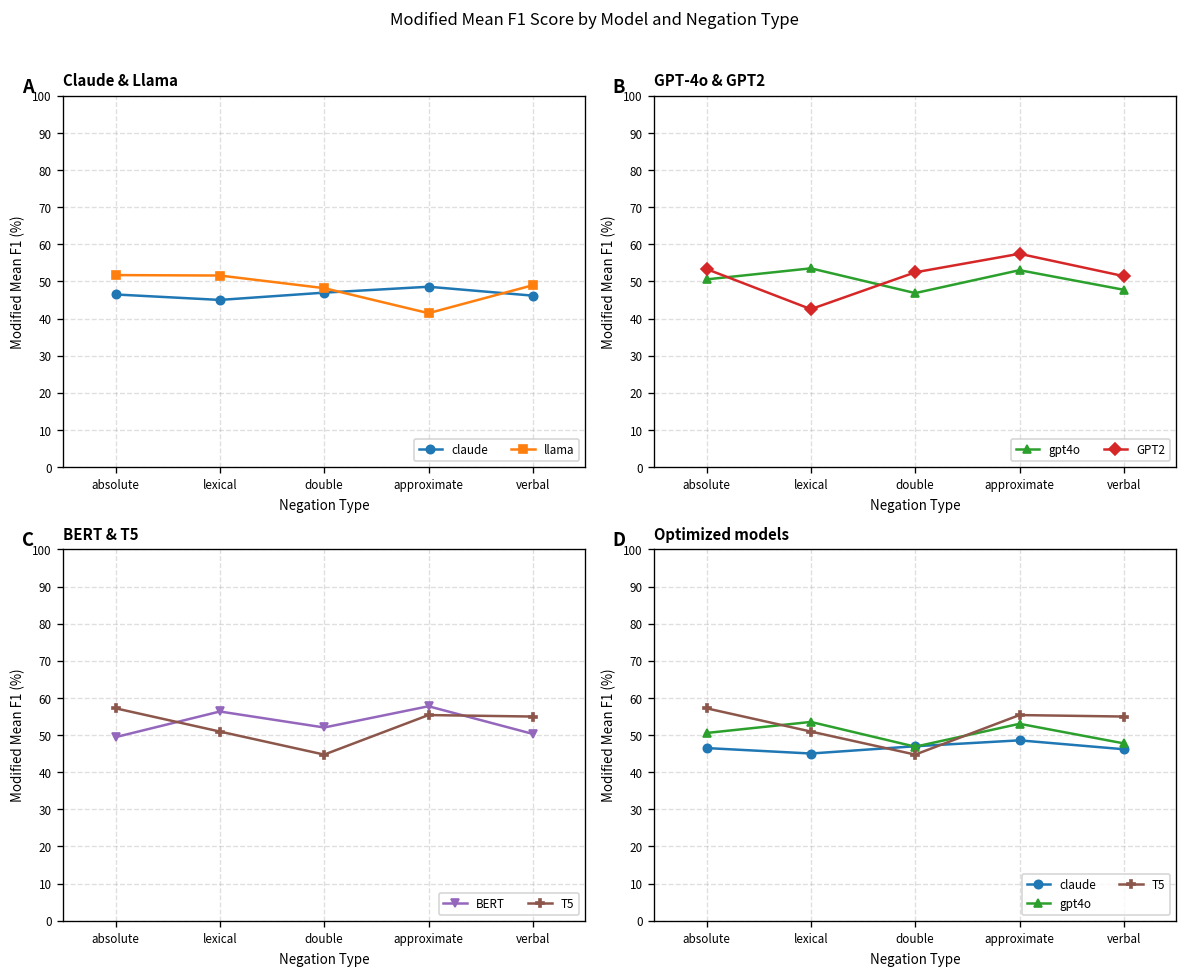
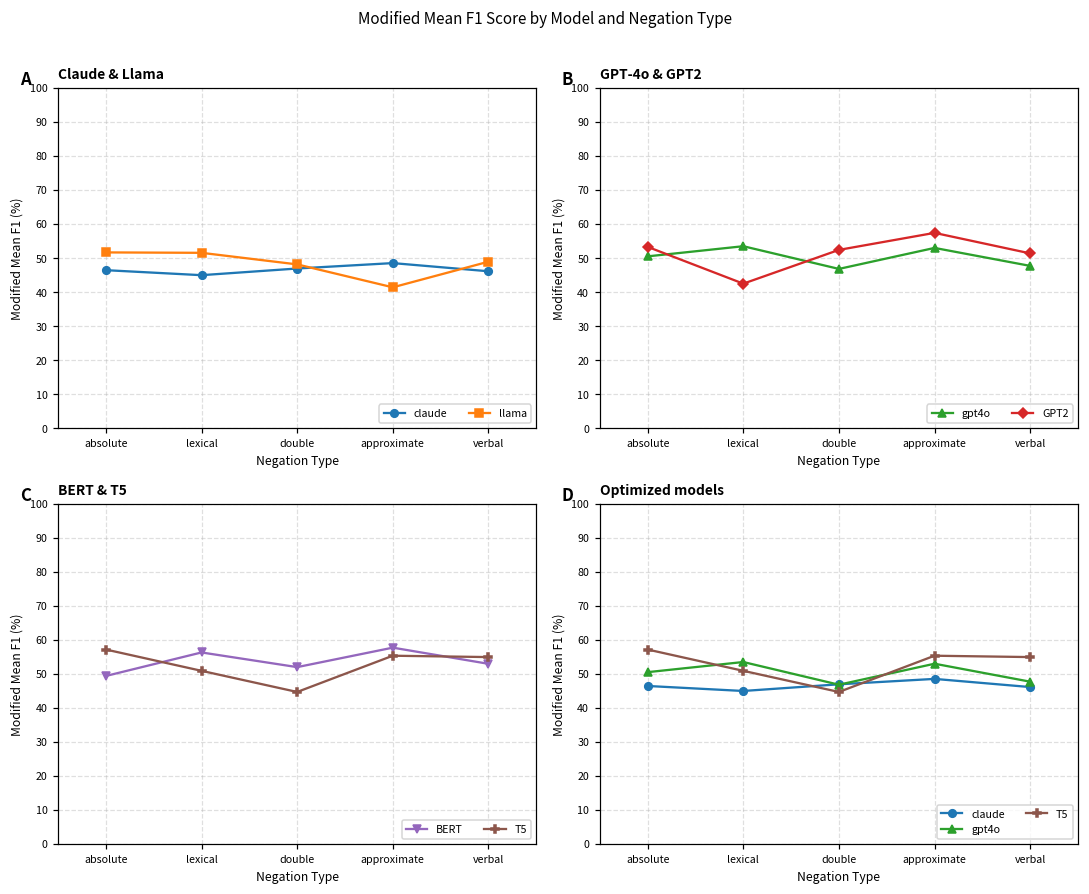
  {
    "Claude & Llama": {
      "claude": {
        "absolute": 46,
        "lexical": 45,
        "double": 47,
        "approximate": 49,
        "verbal": 46
      },
      "llama": {
        "absolute": 52,
        "lexical": 52,
        "double": 48,
        "approximate": 41,
        "verbal": 49
      }
    },
    "GPT-4o & GPT2": {
      "gpt4o": {
        "absolute": 51,
        "lexical": 54,
        "double": 47,
        "approximate": 53,
        "verbal": 48
      },
      "GPT2": {
        "absolute": 53,
        "lexical": 43,
        "double": 52,
        "approximate": 57,
        "verbal": 51
      }
    },
    "BERT & T5": {
      "BERT": {
        "absolute": 49,
        "lexical": 56,
        "double": 52,
        "approximate": 58,
-       "verbal": 50
+       "verbal": 53
      },
      "T5": {
        "absolute": 57,
        "lexical": 51,
        "double": 45,
        "approximate": 55,
        "verbal": 55
      }
    },
    "Optimized models": {
      "claude": {
        "absolute": 46,
        "lexical": 45,
        "approximate": 49,
        "verbal": 46
      },
      "gpt4o": {
        "absolute": 51,
        "lexical": 54,
        "approximate": 53,
        "verbal": 48
      },
      "T5": {
        "absolute": 57,
        "lexical": 51,
        "double": 45,
        "approximate": 55,
        "verbal": 55
      }
    }
  }
